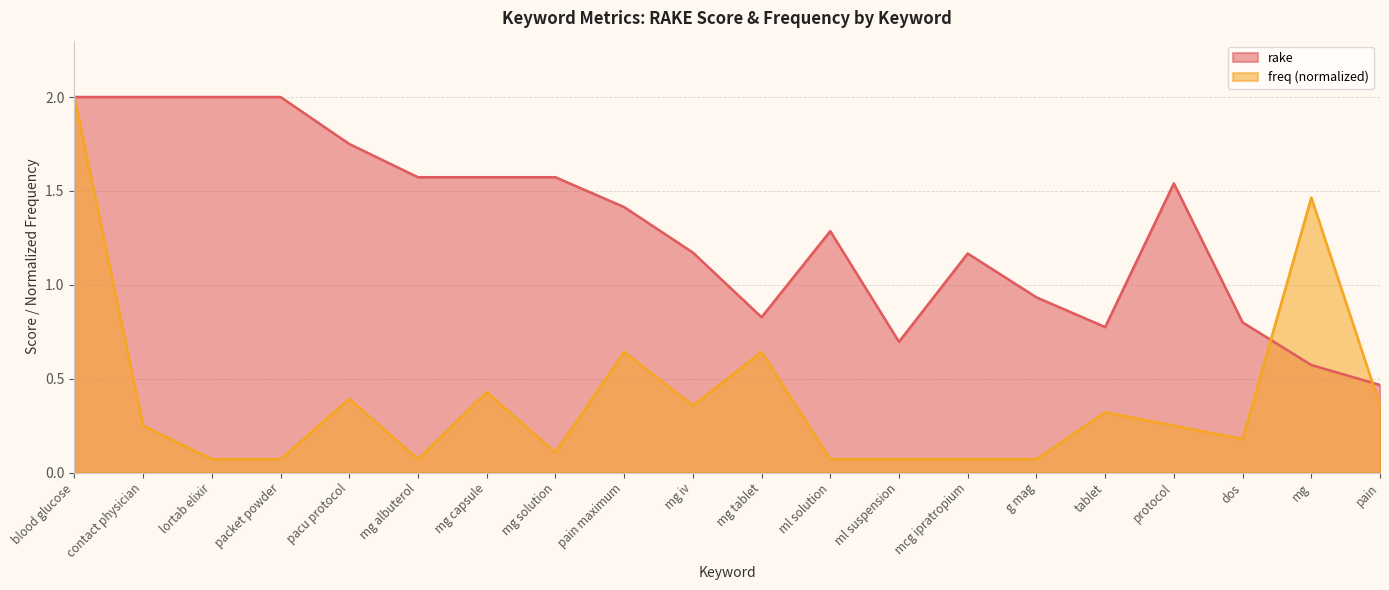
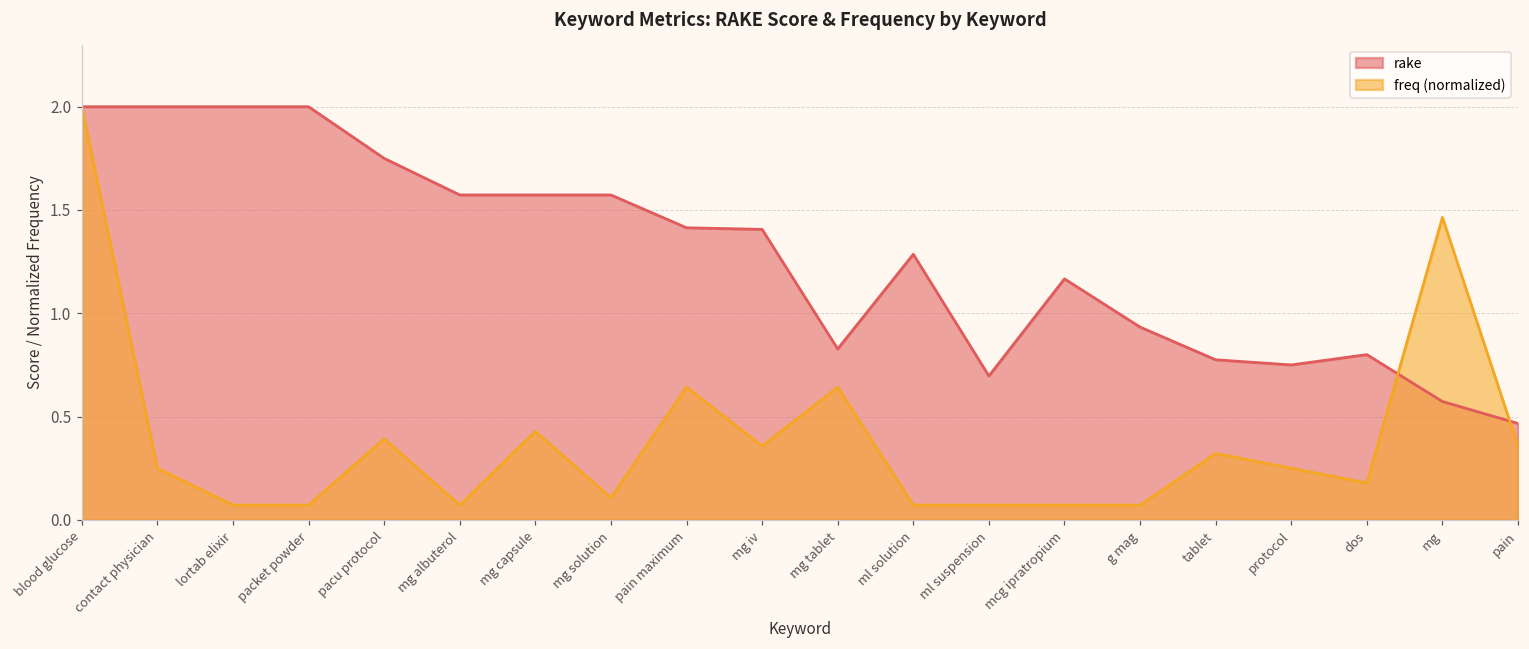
  {
    "rake": {
      "contact physician": 2.00,
      "lortab elixir": 2.00,
      "packet powder": 2.00,
      "pacu protocol": 1.75,
      "mg albuterol": 1.57,
      "mg capsule": 1.57,
      "mg solution": 1.57,
      "pain maximum": 1.41,
-     "mg iv": 1.17,
+     "mg iv": 1.41,
      "mg tablet": 0.83,
      "ml solution": 1.29,
      "ml suspension": 0.70,
      "mcg ipratropium": 1.17,
      "g mag": 0.93,
      "tablet": 0.78,
-     "protocol": 1.54,
+     "protocol": 0.75,
      "dos": 0.80,
      "mg": 0.57,
      "pain": 0.47
    },
    "freq (normalized)": {
      "contact physician": 0.25,
      "lortab elixir": 0.07,
      "packet powder": 0.07,
      "pacu protocol": 0.39,
      "mg albuterol": 0.07,
      "mg capsule": 0.43,
      "mg solution": 0.11,
      "pain maximum": 0.64,
      "mg iv": 0.36,
      "mg tablet": 0.64,
      "ml solution": 0.07,
      "ml suspension": 0.07,
      "mcg ipratropium": 0.07,
      "g mag": 0.07,
      "tablet": 0.32,
      "protocol": 0.25,
      "dos": 0.18,
      "mg": 1.46,
      "pain": 0.36
    }
  }
